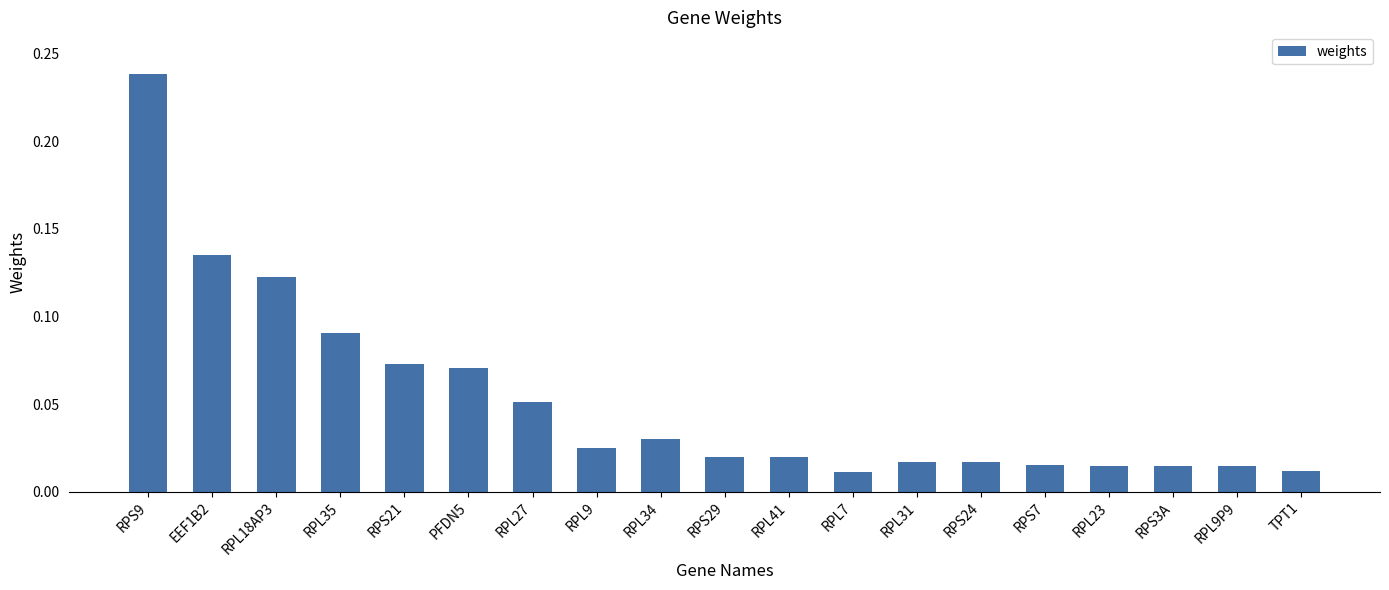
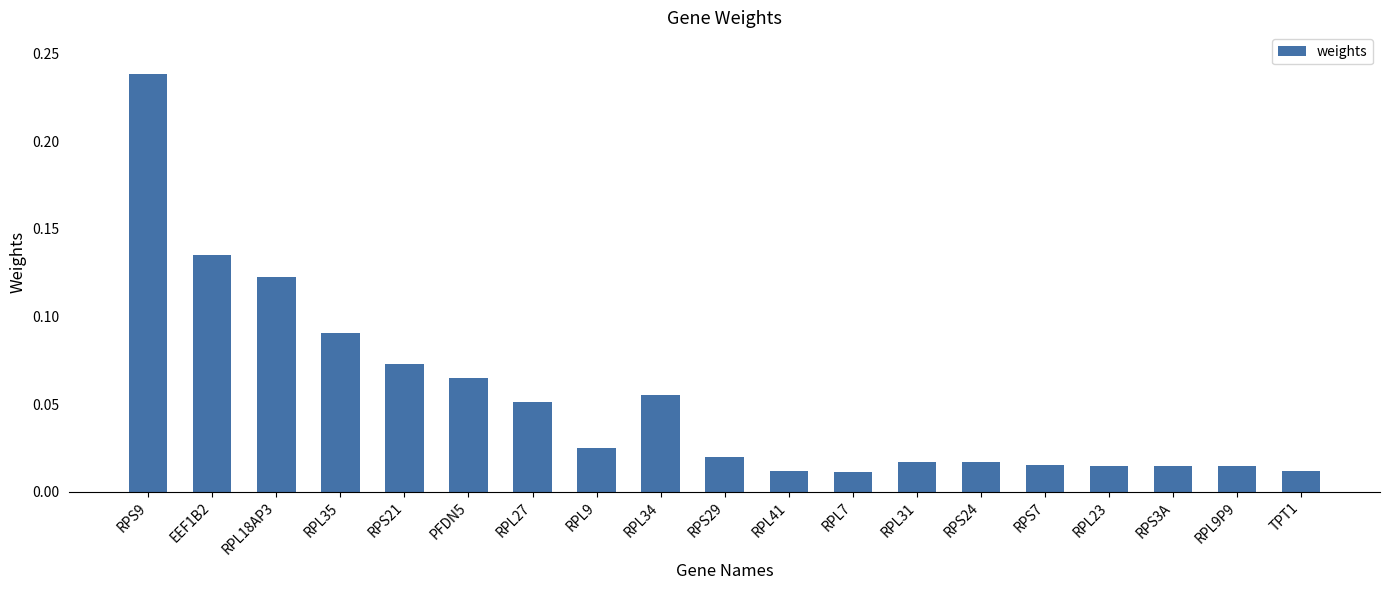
  {
    "RPS9": 0.238,
    "EEF1B2": 0.135,
    "RPL18AP3": 0.123,
    "RPL35": 0.091,
    "RPS21": 0.073,
-   "PFDN5": 0.071,
+   "PFDN5": 0.065,
    "RPL27": 0.051,
    "RPL9": 0.025,
-   "RPL34": 0.030,
+   "RPL34": 0.055,
    "RPS29": 0.020,
-   "RPL41": 0.020,
+   "RPL41": 0.012,
    "RPL7": 0.011,
    "RPL31": 0.017,
    "RPS24": 0.017,
    "RPS7": 0.015,
    "RPL23": 0.015,
    "RPS3A": 0.014,
    "RPL9P9": 0.014,
    "TPT1": 0.012
  }
